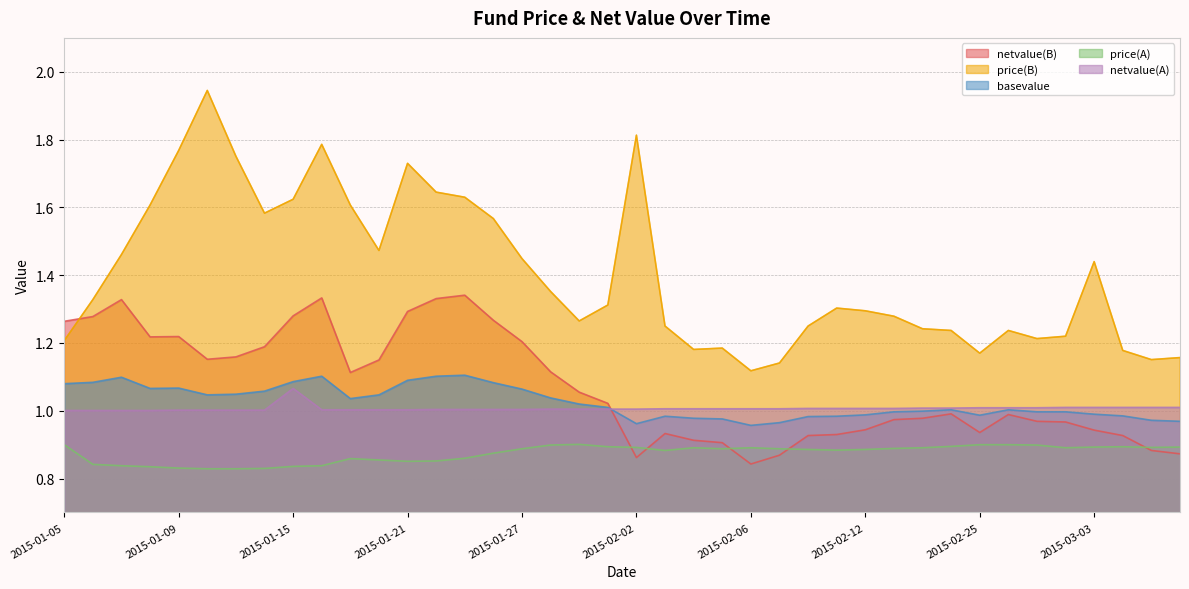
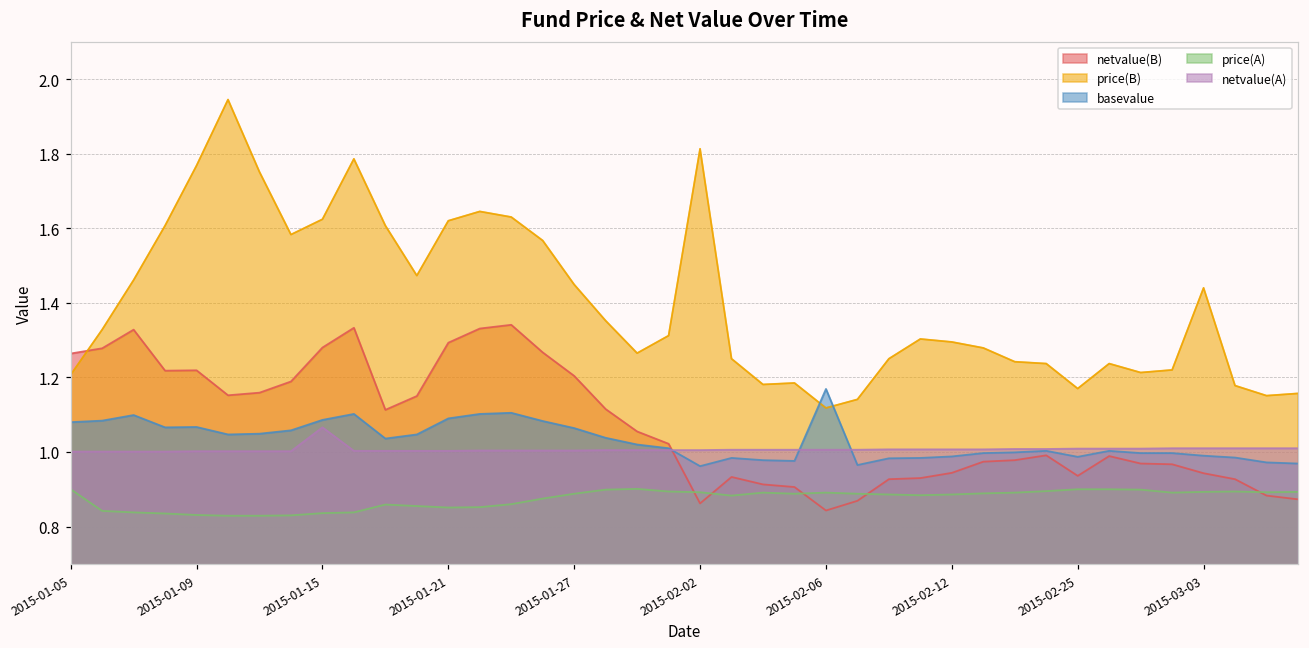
  {
    "netvalue(B)": {
      "2015-01-05": 1.26,
      "2015-01-09": 1.22,
      "2015-01-15": 1.28,
      "2015-01-21": 1.29,
      "2015-01-27": 1.20,
      "2015-02-02": 0.86,
      "2015-02-06": 0.84,
      "2015-02-12": 0.94,
      "2015-02-25": 0.94,
      "2015-03-03": 0.94
    },
    "price(B)": {
      "2015-01-05": 1.21,
      "2015-01-09": 1.77,
      "2015-01-15": 1.62,
-     "2015-01-21": 1.73,
+     "2015-01-21": 1.62,
      "2015-01-27": 1.45,
      "2015-02-02": 1.81,
      "2015-02-06": 1.12,
      "2015-02-12": 1.30,
      "2015-02-25": 1.17,
      "2015-03-03": 1.44
    },
    "basevalue": {
      "2015-01-05": 1.08,
      "2015-01-09": 1.07,
      "2015-01-15": 1.09,
      "2015-01-21": 1.09,
      "2015-01-27": 1.06,
      "2015-02-02": 0.96,
-     "2015-02-06": 0.96,
+     "2015-02-06": 1.17,
      "2015-02-12": 0.99,
      "2015-02-25": 0.99,
      "2015-03-03": 0.99
    },
    "price(A)": {
      "2015-01-05": 0.90,
      "2015-01-09": 0.83,
      "2015-01-15": 0.84,
      "2015-01-21": 0.85,
      "2015-01-27": 0.89,
      "2015-02-02": 0.89,
      "2015-02-06": 0.89,
      "2015-02-12": 0.89,
      "2015-02-25": 0.90,
      "2015-03-03": 0.89
    },
    "netvalue(A)": {
      "2015-01-05": 1.00,
      "2015-01-09": 1.00,
      "2015-01-15": 1.07,
      "2015-01-21": 1.00,
      "2015-01-27": 1.00,
      "2015-02-02": 1.01,
      "2015-02-06": 1.01,
      "2015-02-12": 1.01,
      "2015-02-25": 1.01,
      "2015-03-03": 1.01
    }
  }
